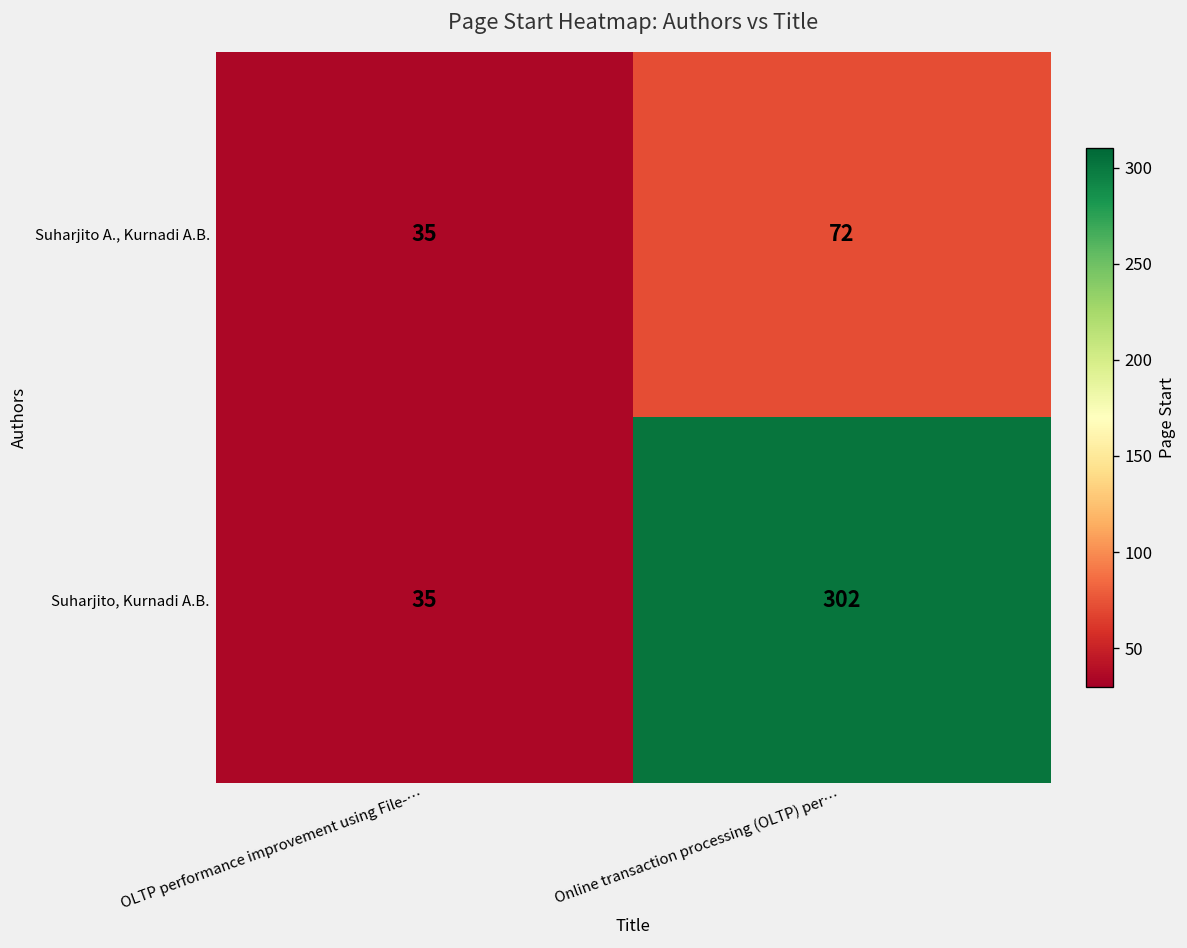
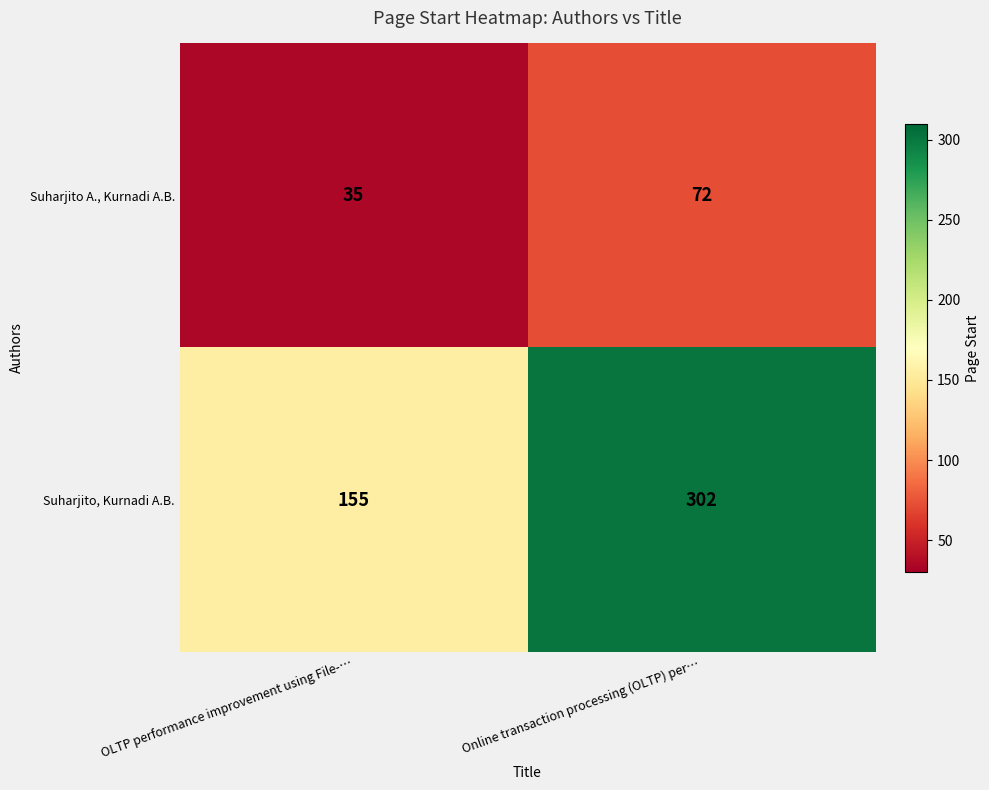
  {
    "Suharjito A., Kurnadi A.B.": {
      "OLTP performance improvement using File-…": 35,
      "Online transaction processing (OLTP) per…": 72
    },
    "Suharjito, Kurnadi A.B.": {
-     "OLTP performance improvement using File-…": 35,
+     "OLTP performance improvement using File-…": 155,
      "Online transaction processing (OLTP) per…": 302
    }
  }
